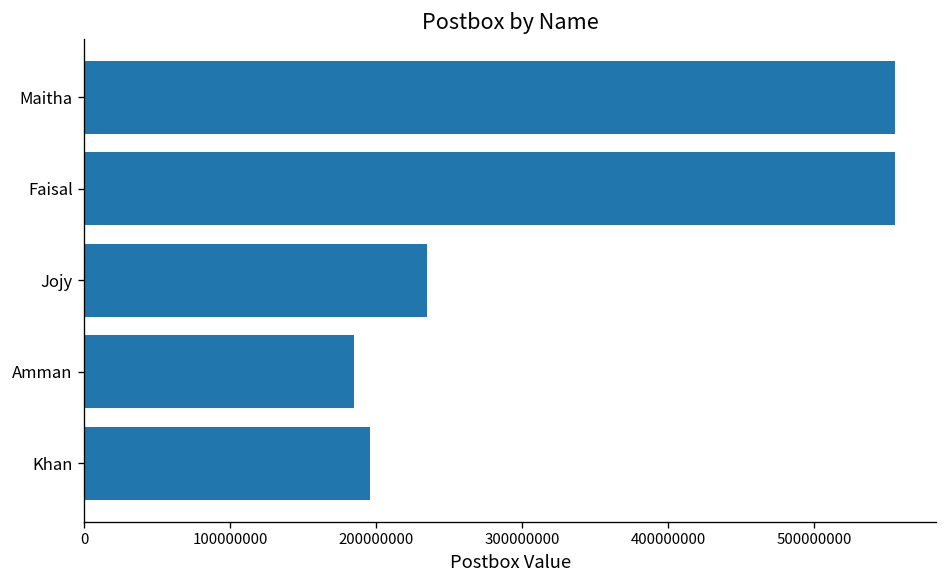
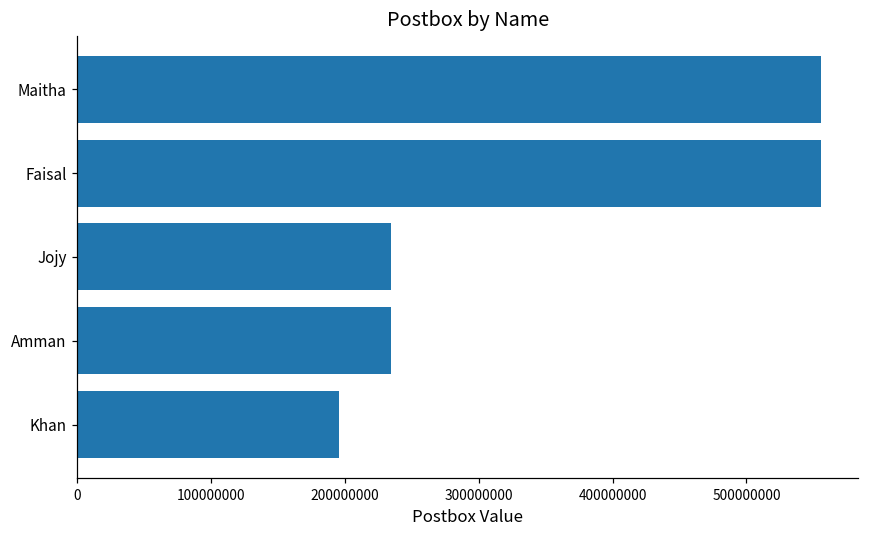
  {
    "Maitha": 556000000,
    "Faisal": 556000000,
    "Jojy": 234000000,
-   "Amman": 184000000,
+   "Amman": 234000000,
    "Khan": 196000000
  }
